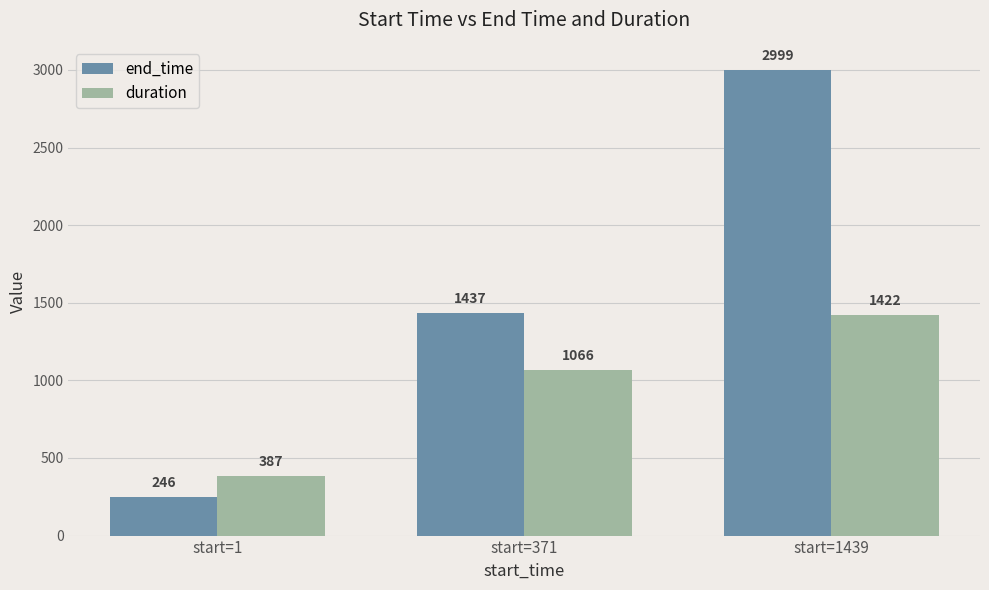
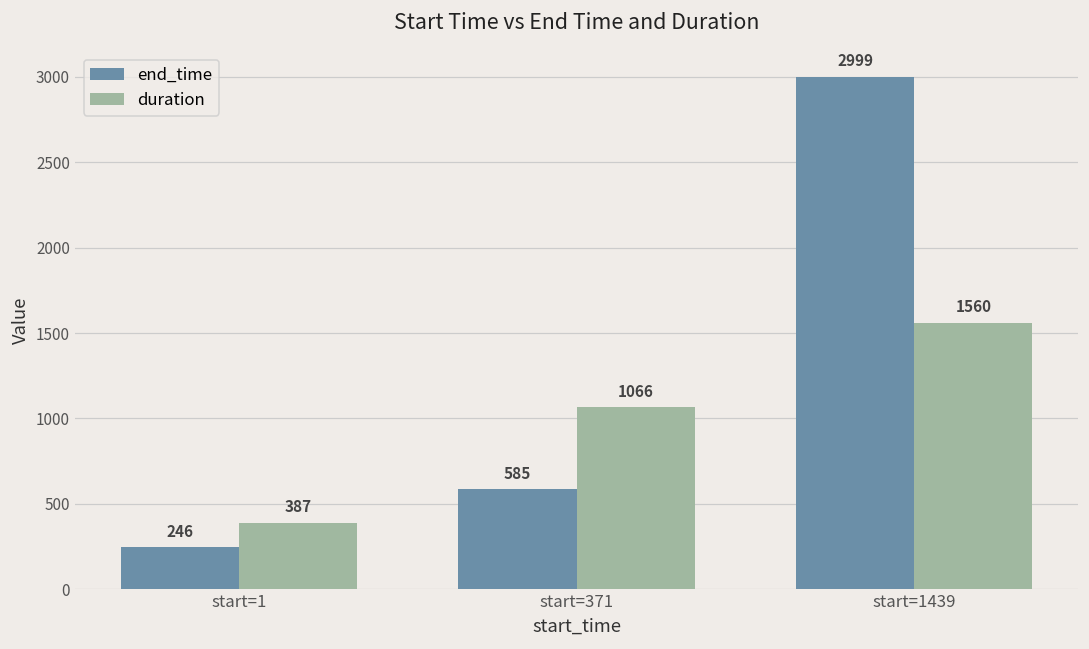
  {
    "end_time": {
      "start=1": 246,
-     "start=371": 1437,
+     "start=371": 585,
      "start=1439": 2999
    },
    "duration": {
      "start=1": 387,
      "start=371": 1066,
-     "start=1439": 1422
+     "start=1439": 1560
    }
  }
